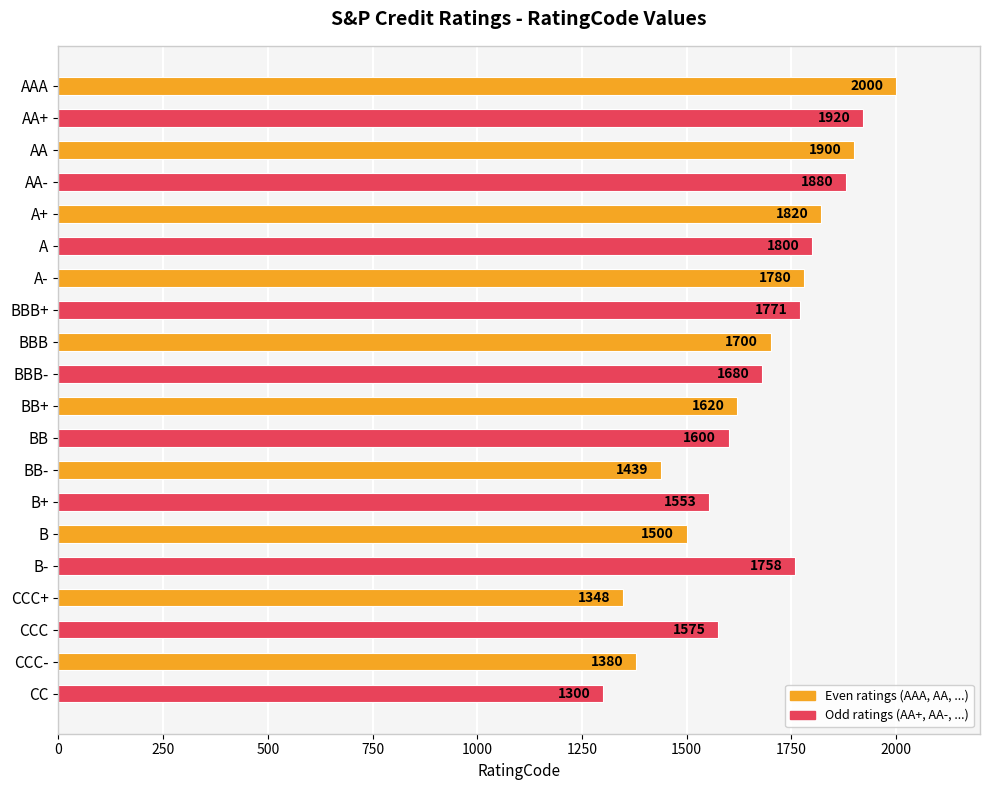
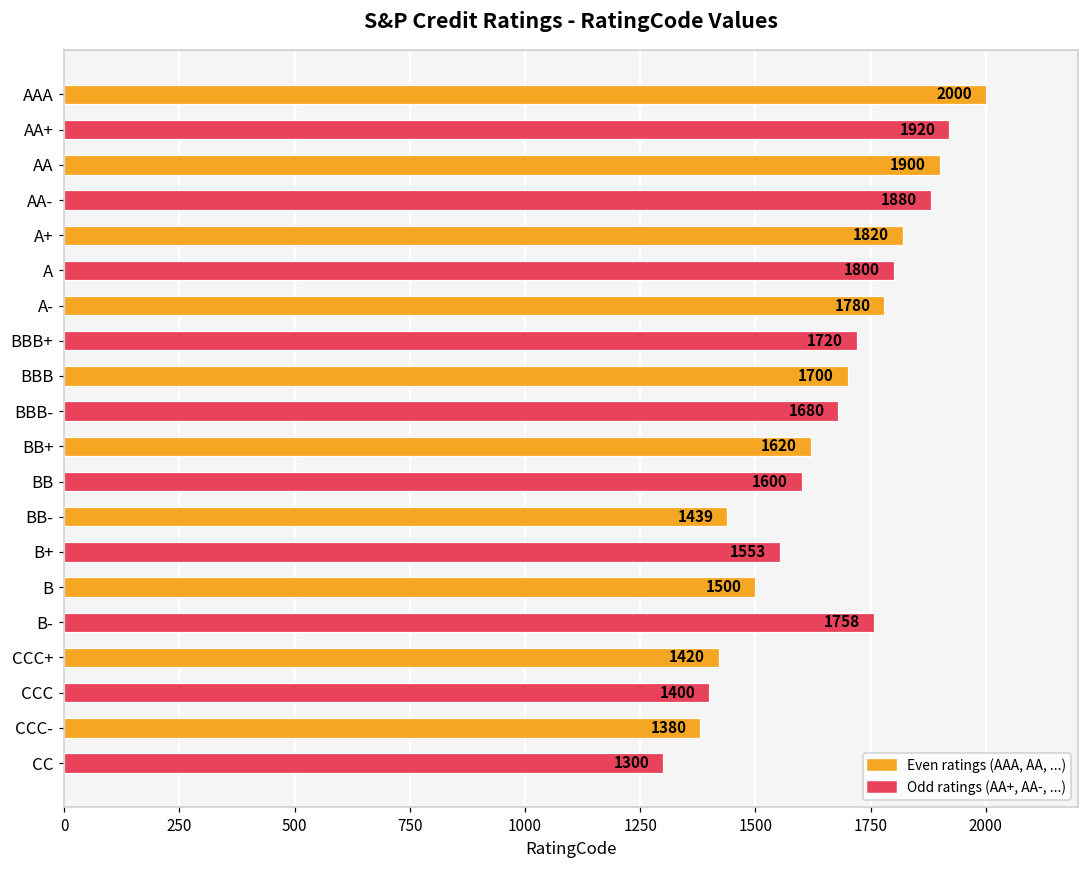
  {
    "AAA": 2000,
    "AA+": 1920,
    "AA": 1900,
    "AA-": 1880,
    "A+": 1820,
    "A": 1800,
    "A-": 1780,
-   "BBB+": 1771,
+   "BBB+": 1720,
    "BBB": 1700,
    "BBB-": 1680,
    "BB+": 1620,
    "BB": 1600,
    "BB-": 1439,
    "B+": 1553,
    "B": 1500,
    "B-": 1758,
-   "CCC+": 1348,
-   "CCC": 1575,
+   "CCC+": 1420,
+   "CCC": 1400,
    "CCC-": 1380,
    "CC": 1300
  }
